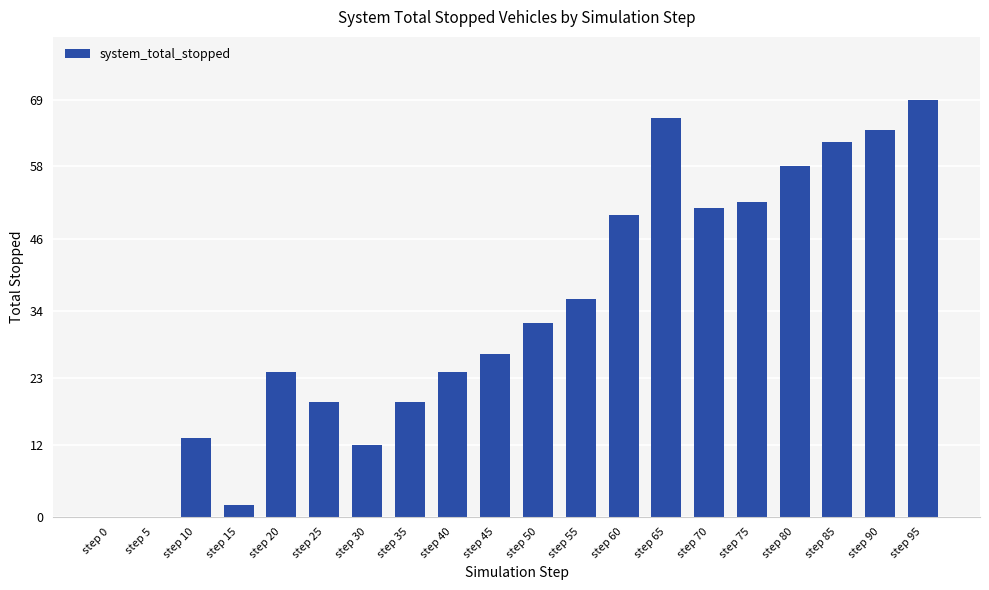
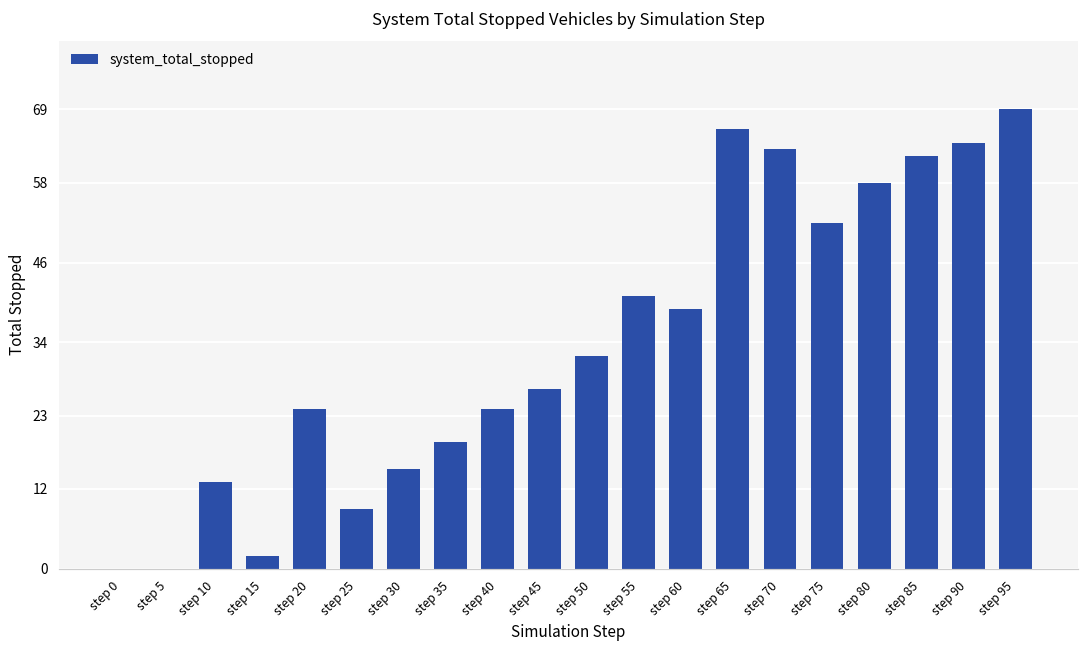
  {
    "step 0": 0,
    "step 5": 0,
    "step 10": 13,
    "step 15": 2,
    "step 20": 24,
-   "step 25": 19,
-   "step 30": 12,
+   "step 25": 9,
+   "step 30": 15,
    "step 35": 19,
    "step 40": 24,
    "step 45": 27,
    "step 50": 32,
-   "step 55": 36,
-   "step 60": 50,
+   "step 55": 41,
+   "step 60": 39,
    "step 65": 66,
-   "step 70": 51,
+   "step 70": 63,
    "step 75": 52,
    "step 80": 58,
    "step 85": 62,
    "step 90": 64,
    "step 95": 69
  }
